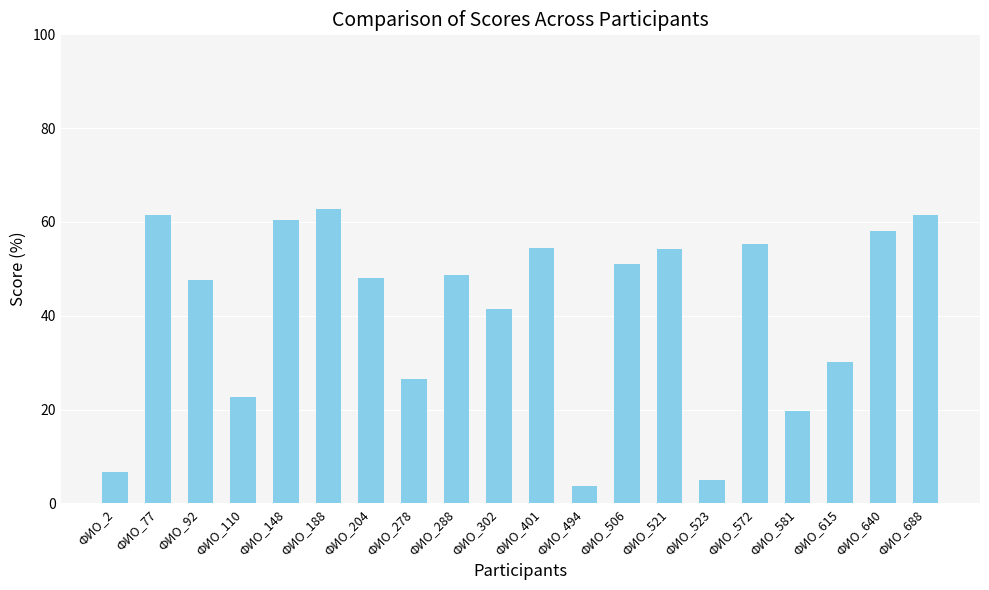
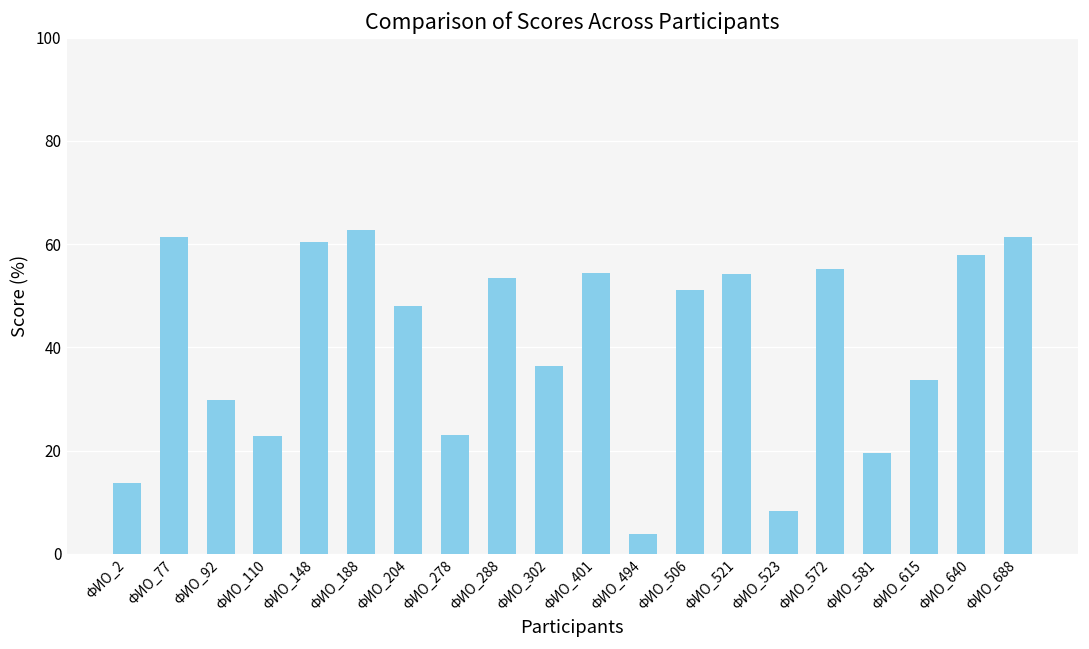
  {
-   "ФИО_2": 7,
+   "ФИО_2": 14,
    "ФИО_77": 61,
-   "ФИО_92": 48,
+   "ФИО_92": 30,
    "ФИО_110": 23,
    "ФИО_148": 60,
    "ФИО_188": 63,
    "ФИО_204": 48,
-   "ФИО_278": 27,
-   "ФИО_288": 49,
-   "ФИО_302": 42,
+   "ФИО_278": 23,
+   "ФИО_288": 53,
+   "ФИО_302": 36,
    "ФИО_401": 54,
    "ФИО_494": 4,
    "ФИО_506": 51,
    "ФИО_521": 54,
-   "ФИО_523": 5,
+   "ФИО_523": 8,
    "ФИО_572": 55,
    "ФИО_581": 20,
-   "ФИО_615": 30,
+   "ФИО_615": 34,
    "ФИО_640": 58,
    "ФИО_688": 61
  }
